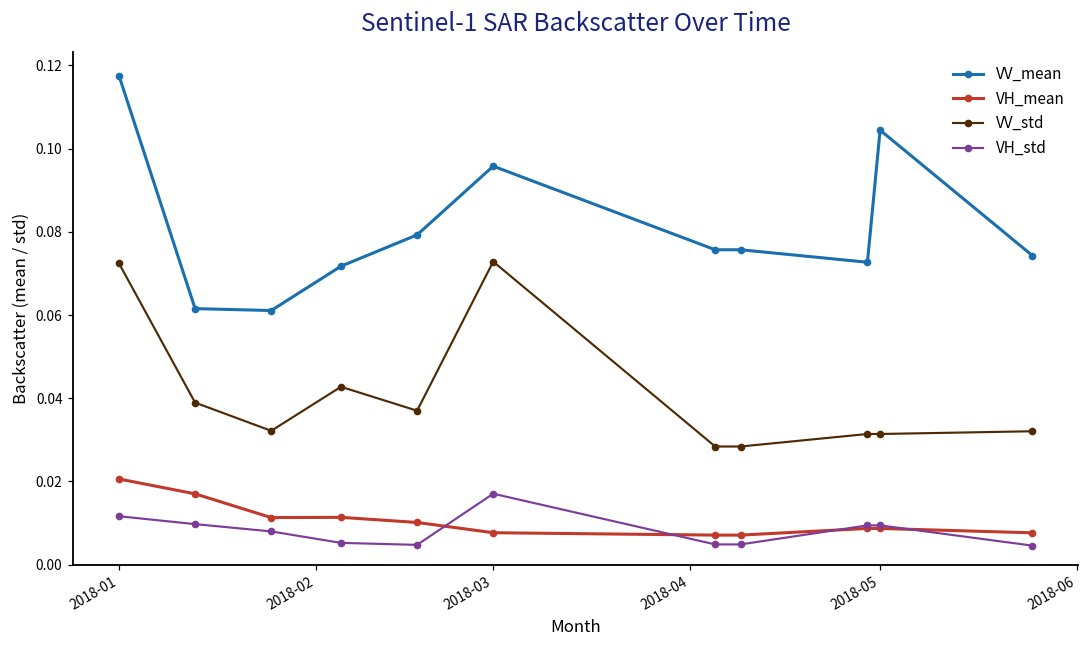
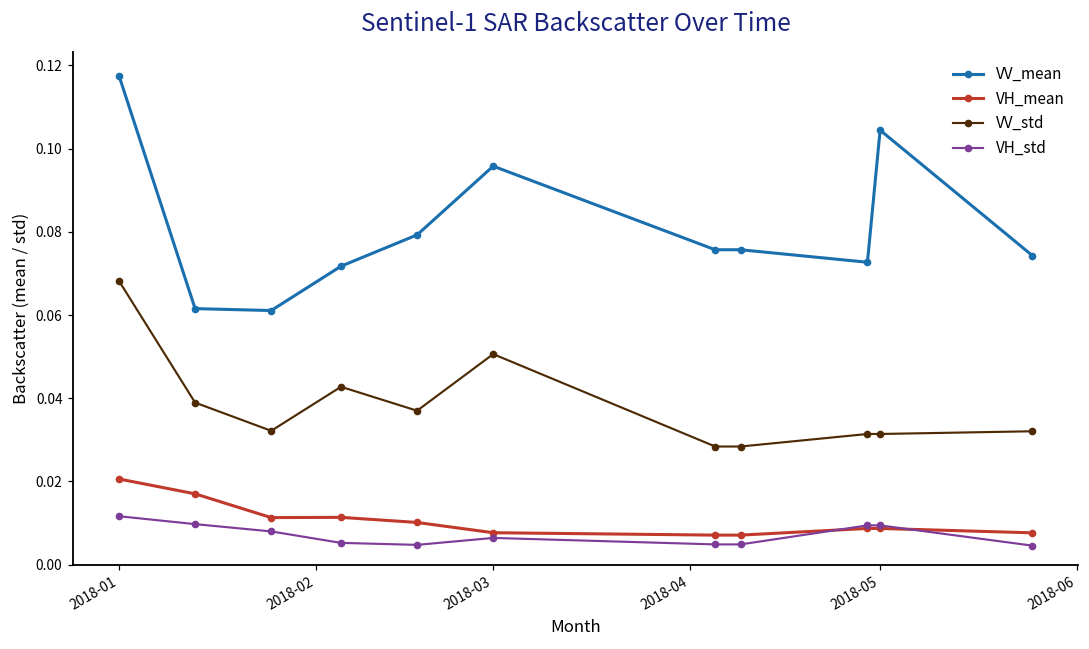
  {
    "VV_mean": {
      "2018-01": 0.118,
      "2018-03": 0.096,
      "2018-05": 0.104
    },
    "VH_mean": {
      "2018-01": 0.021,
      "2018-03": 0.008,
      "2018-05": 0.009
    },
    "VV_std": {
-     "2018-01": 0.072,
-     "2018-03": 0.073,
+     "2018-01": 0.068,
+     "2018-03": 0.051,
      "2018-05": 0.031
    },
    "VH_std": {
      "2018-01": 0.012,
-     "2018-03": 0.017,
+     "2018-03": 0.006,
      "2018-05": 0.009
    }
  }
